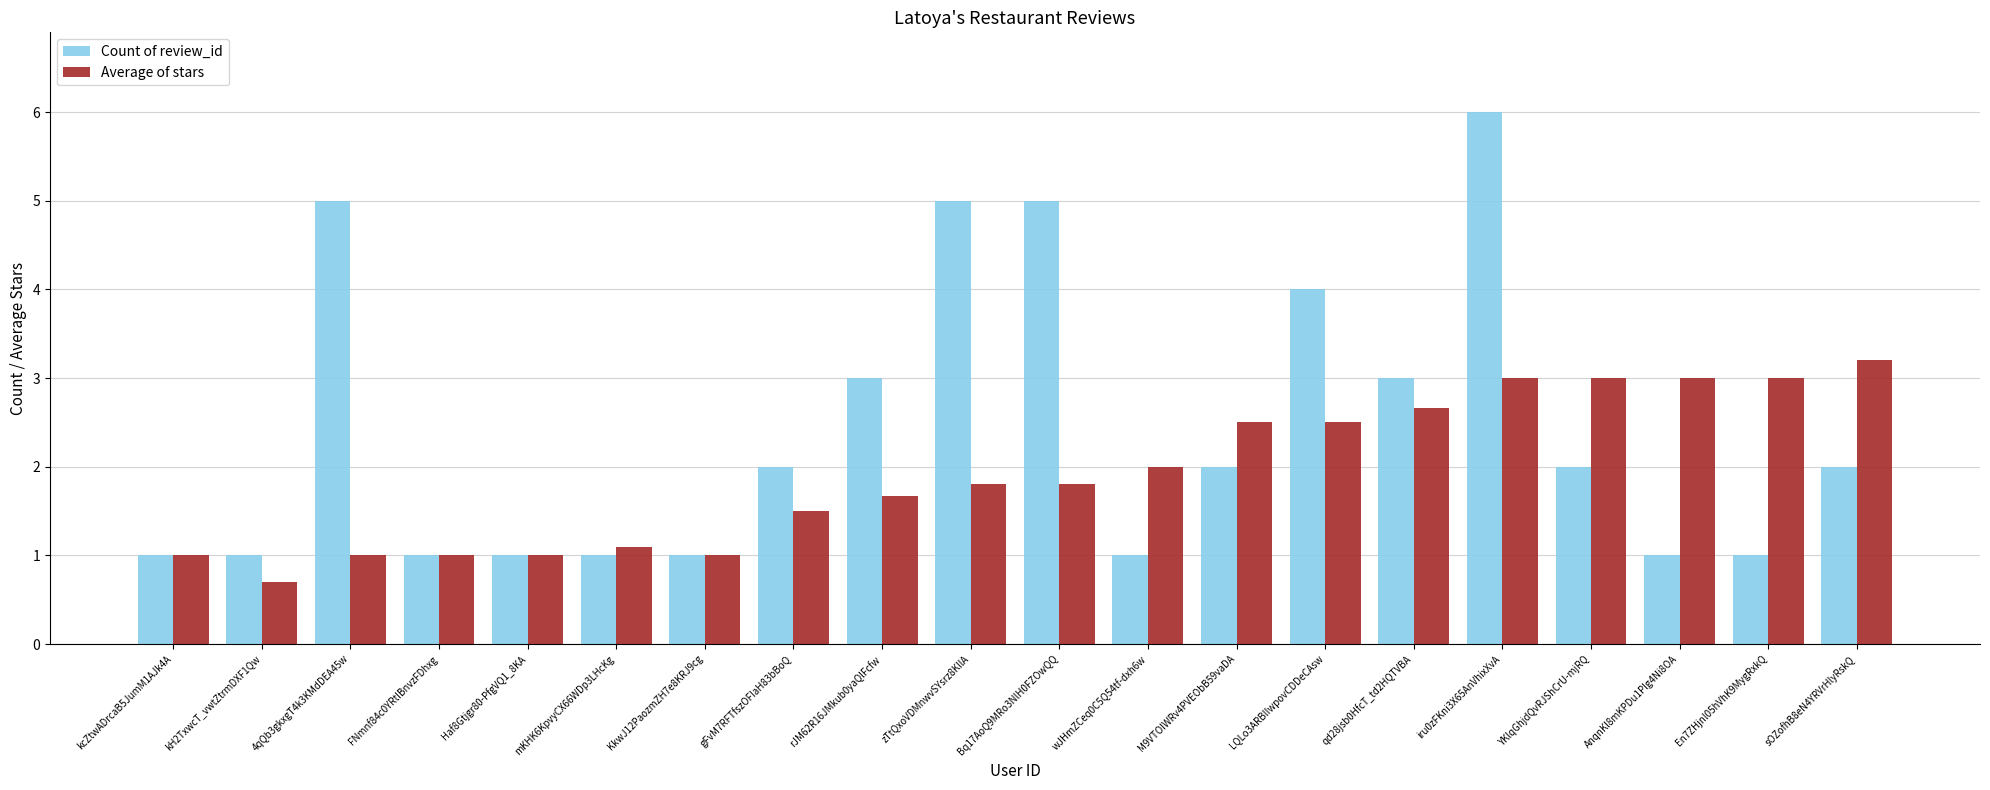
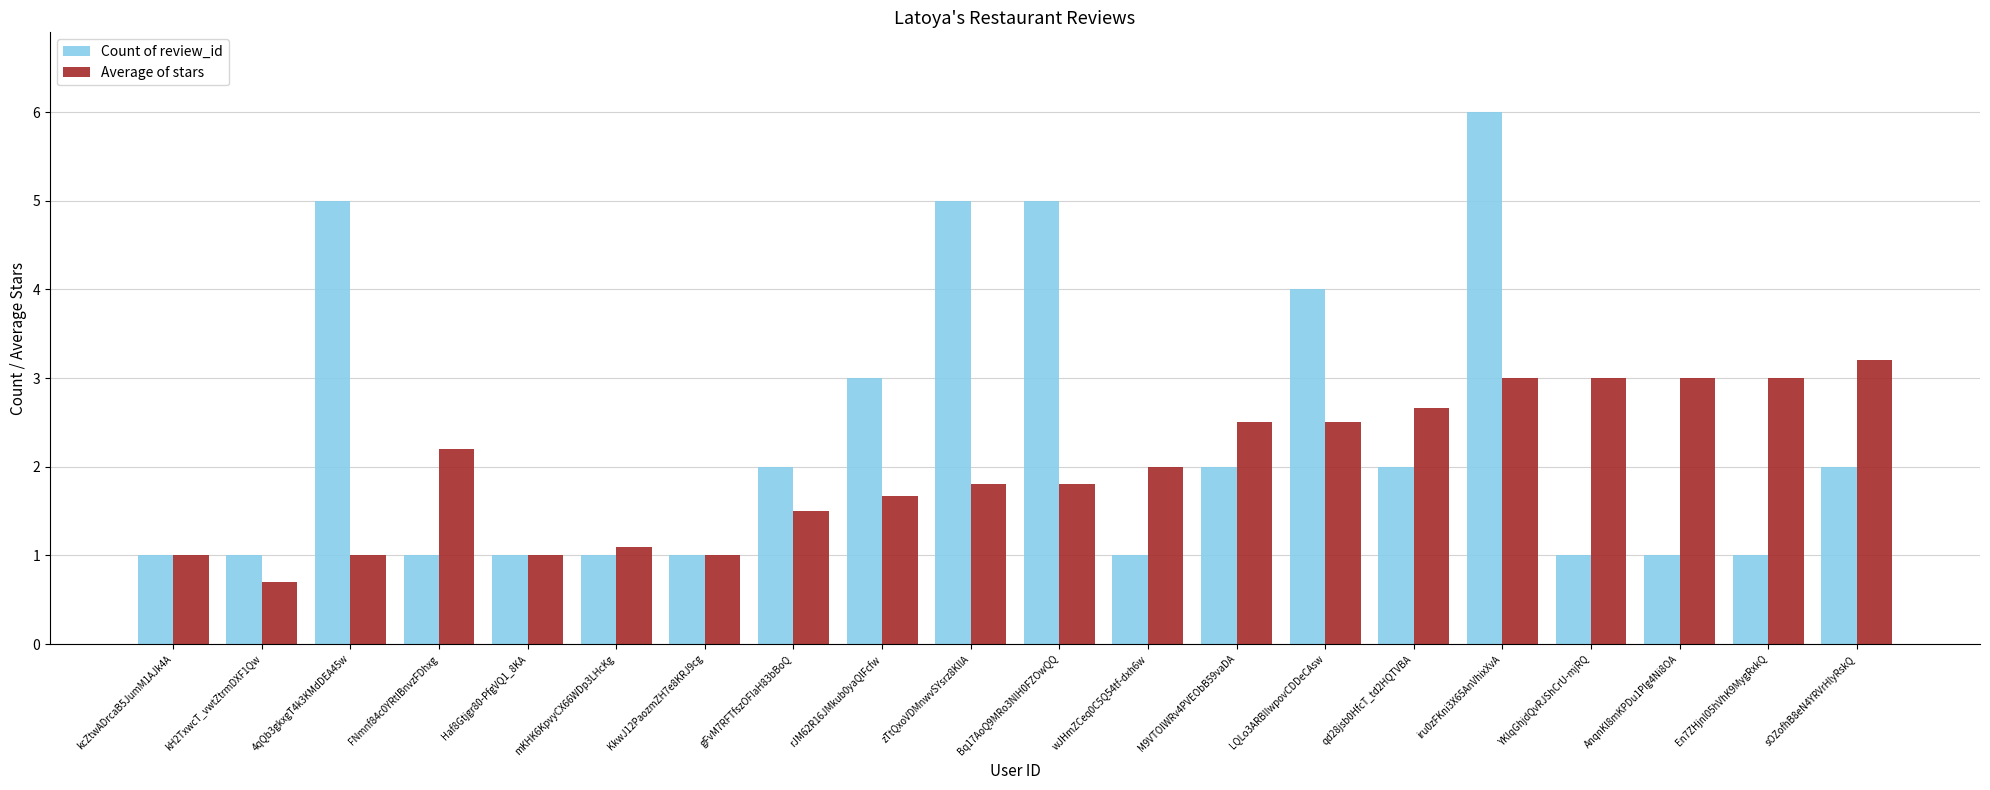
  {
    "Count of review_id": {
      "kcZtwADrcaB5JumM1AJk4A": 1,
      "kH2TxwcT_vwtZtrmDXF1Qw": 1,
      "4qQb3gkxgT4k3KMdDEA45w": 5,
      "FNmnf84c0YRtIBnvzFDhxg": 1,
      "Haf8Gtjgr80-PfgVQ1_8KA": 1,
      "mKHK6KpvyCX66WDp3LHcKg": 1,
      "KkwJ12PaozmZH7e8KRJ9cg": 1,
      "gFvM7RFTfszOFIaH83bBoQ": 2,
      "rJM62R16JMkub0yaQlFcfw": 3,
      "zTtQxoVDMnwvSYsrz8KllA": 5,
      "Bq17AoQ9MRo3NlH0FZOwQQ": 5,
      "wJHmZCeq0C5Q54tf-dxh6w": 1,
      "M9VTOIWRv4PVEObB59vaDA": 2,
      "LQLo3ARBlIwpovCDDeCAsw": 4,
-     "qd28jsb0HfcT_td2HQTVBA": 3,
+     "qd28jsb0HfcT_td2HQTVBA": 2,
      "iru0zFKni3X65AnVhixXvA": 6,
-     "YKlqGhjdQvRJShCrU-mjRQ": 2,
+     "YKlqGhjdQvRJShCrU-mjRQ": 1,
      "AnqnKl8mKPDu1Plg4Ni8OA": 1,
      "En7ZHjnl05hVhK9MygRxkQ": 1,
      "sOZofhB8eN4YRVrHlyRskQ": 2
    },
    "Average of stars": {
      "kcZtwADrcaB5JumM1AJk4A": 1.0,
      "kH2TxwcT_vwtZtrmDXF1Qw": 0.7,
      "4qQb3gkxgT4k3KMdDEA45w": 1.0,
-     "FNmnf84c0YRtIBnvzFDhxg": 1.0,
+     "FNmnf84c0YRtIBnvzFDhxg": 2.2,
      "Haf8Gtjgr80-PfgVQ1_8KA": 1.0,
      "mKHK6KpvyCX66WDp3LHcKg": 1.1,
      "KkwJ12PaozmZH7e8KRJ9cg": 1.0,
      "gFvM7RFTfszOFIaH83bBoQ": 1.5,
      "rJM62R16JMkub0yaQlFcfw": 1.7,
      "zTtQxoVDMnwvSYsrz8KllA": 1.8,
      "Bq17AoQ9MRo3NlH0FZOwQQ": 1.8,
      "wJHmZCeq0C5Q54tf-dxh6w": 2.0,
      "M9VTOIWRv4PVEObB59vaDA": 2.5,
      "LQLo3ARBlIwpovCDDeCAsw": 2.5,
      "qd28jsb0HfcT_td2HQTVBA": 2.7,
      "iru0zFKni3X65AnVhixXvA": 3.0,
      "YKlqGhjdQvRJShCrU-mjRQ": 3.0,
      "AnqnKl8mKPDu1Plg4Ni8OA": 3.0,
      "En7ZHjnl05hVhK9MygRxkQ": 3.0,
      "sOZofhB8eN4YRVrHlyRskQ": 3.2
    }
  }
